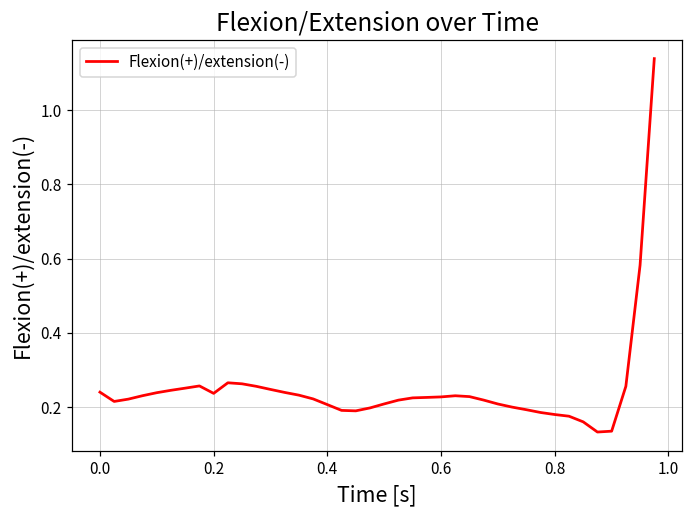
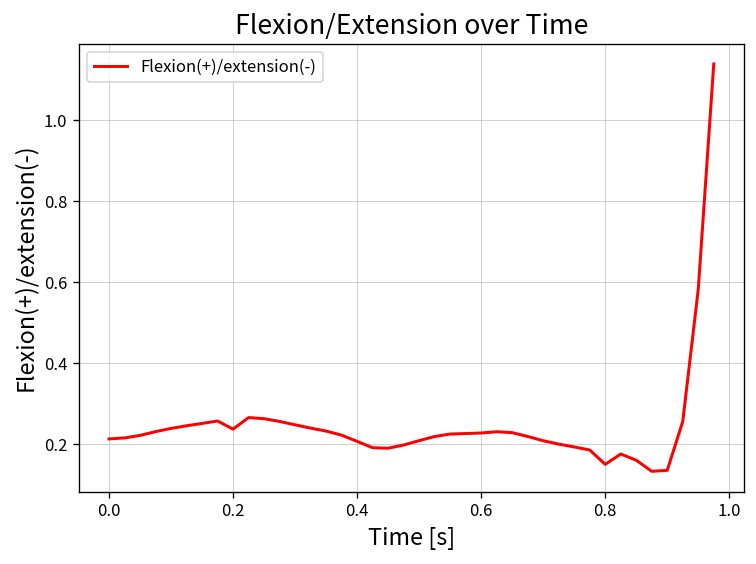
  {
-   "0.0": 0.24,
+   "0.0": 0.21,
    "0.2": 0.24,
    "0.4": 0.21,
    "0.6": 0.23,
-   "0.8": 0.18
+   "0.8": 0.15
  }
